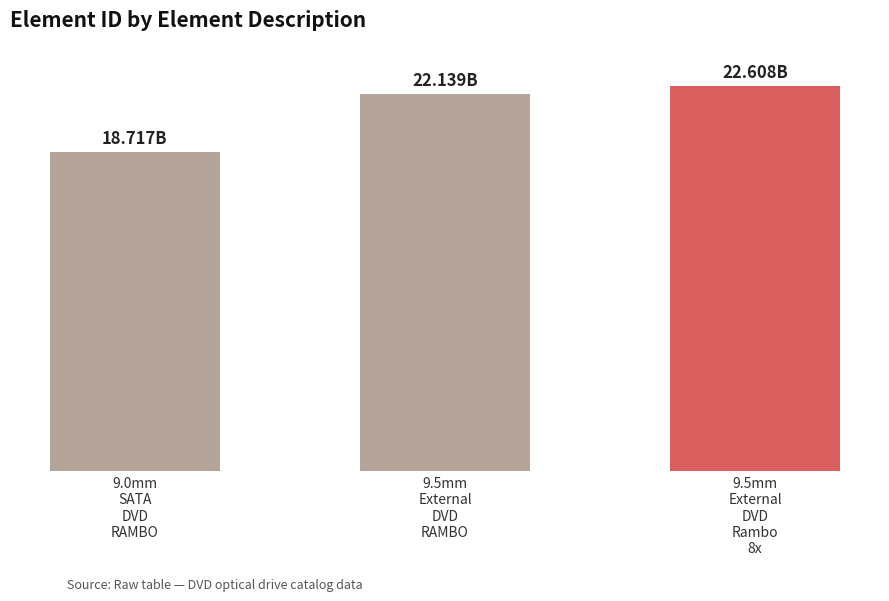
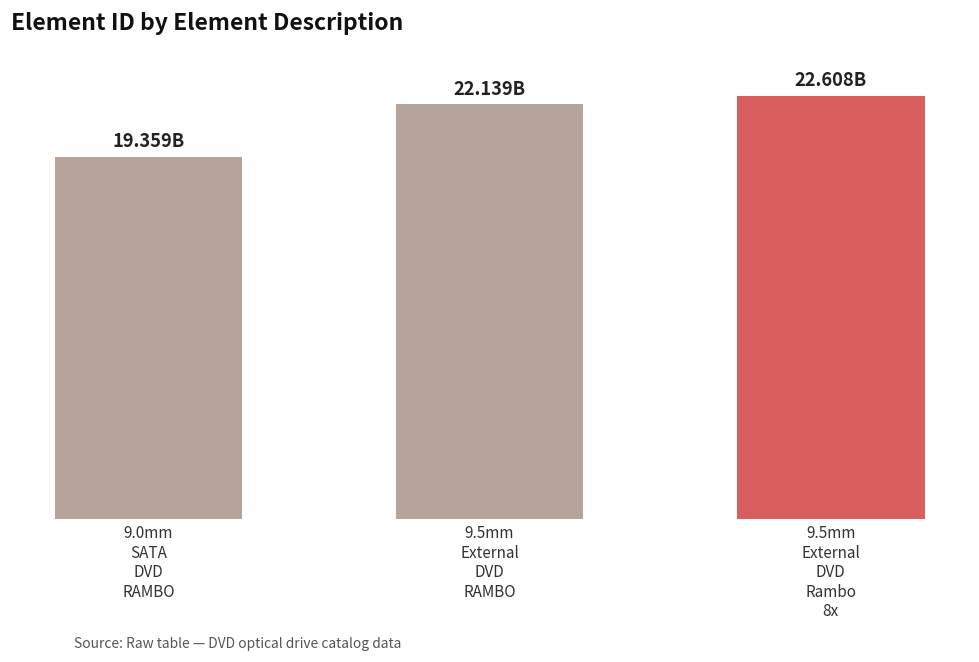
  {
-   "9.0mm SATA DVD RAMBO": "18.717B",
+   "9.0mm SATA DVD RAMBO": "19.359B",
    "9.5mm External DVD RAMBO": "22.139B",
    "9.5mm External DVD Rambo 8x": "22.608B"
  }
